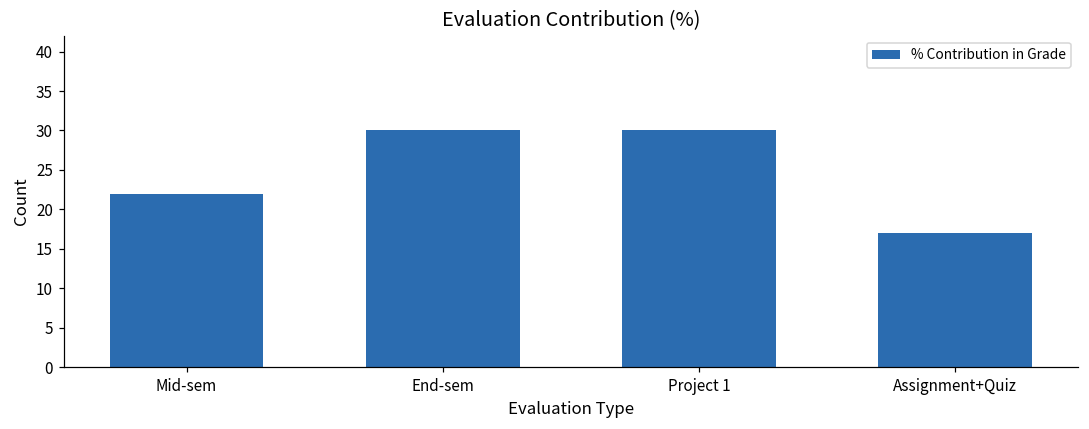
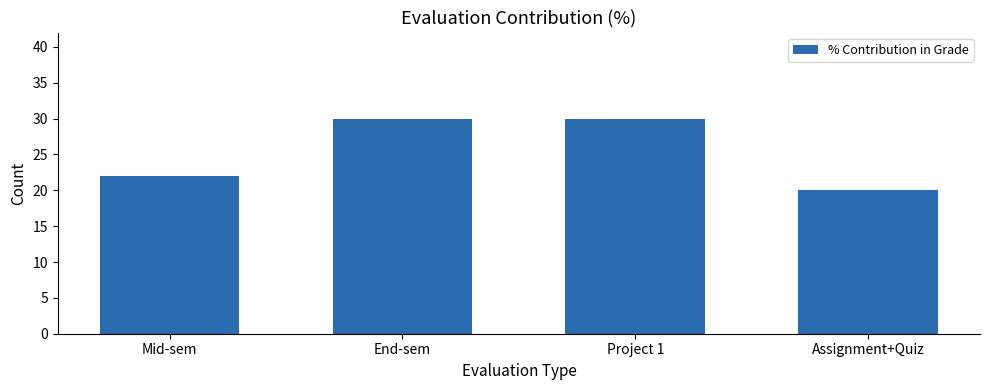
  {
    "Mid-sem": 22,
    "End-sem": 30,
    "Project 1": 30,
-   "Assignment+Quiz": 17
+   "Assignment+Quiz": 20
  }
